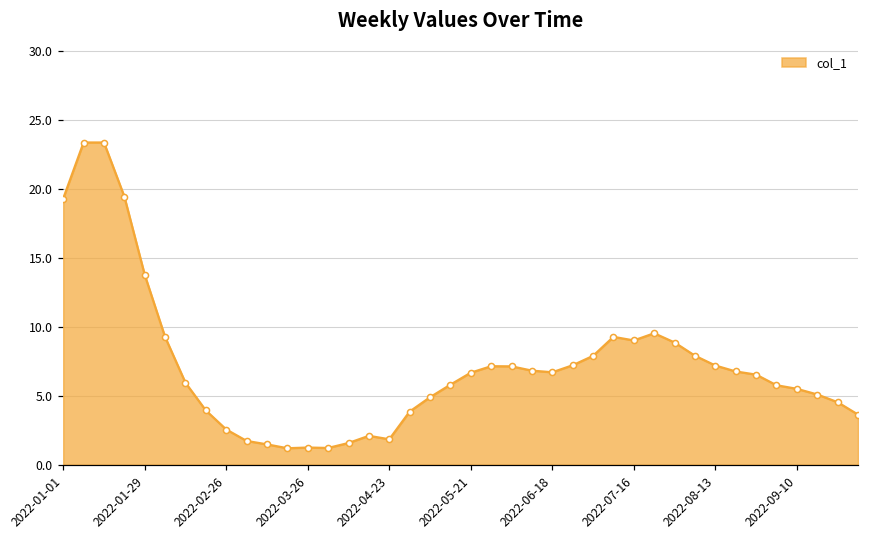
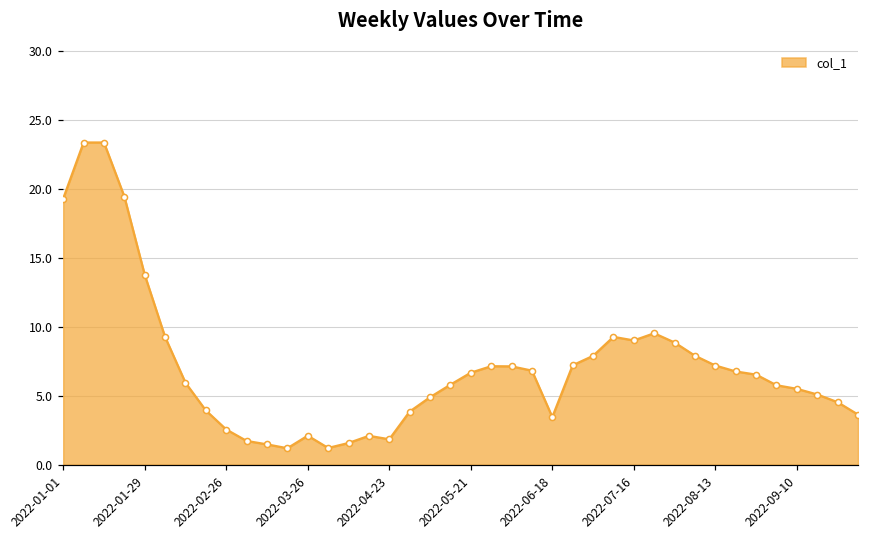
  {
    "2022-01-01": 19.3,
    "2022-01-29": 13.8,
    "2022-02-26": 2.6,
-   "2022-03-26": 1.3,
+   "2022-03-26": 2.1,
    "2022-04-23": 1.9,
    "2022-05-21": 6.7,
-   "2022-06-18": 6.7,
+   "2022-06-18": 3.5,
    "2022-07-16": 9.0,
    "2022-08-13": 7.2,
    "2022-09-10": 5.5
  }
